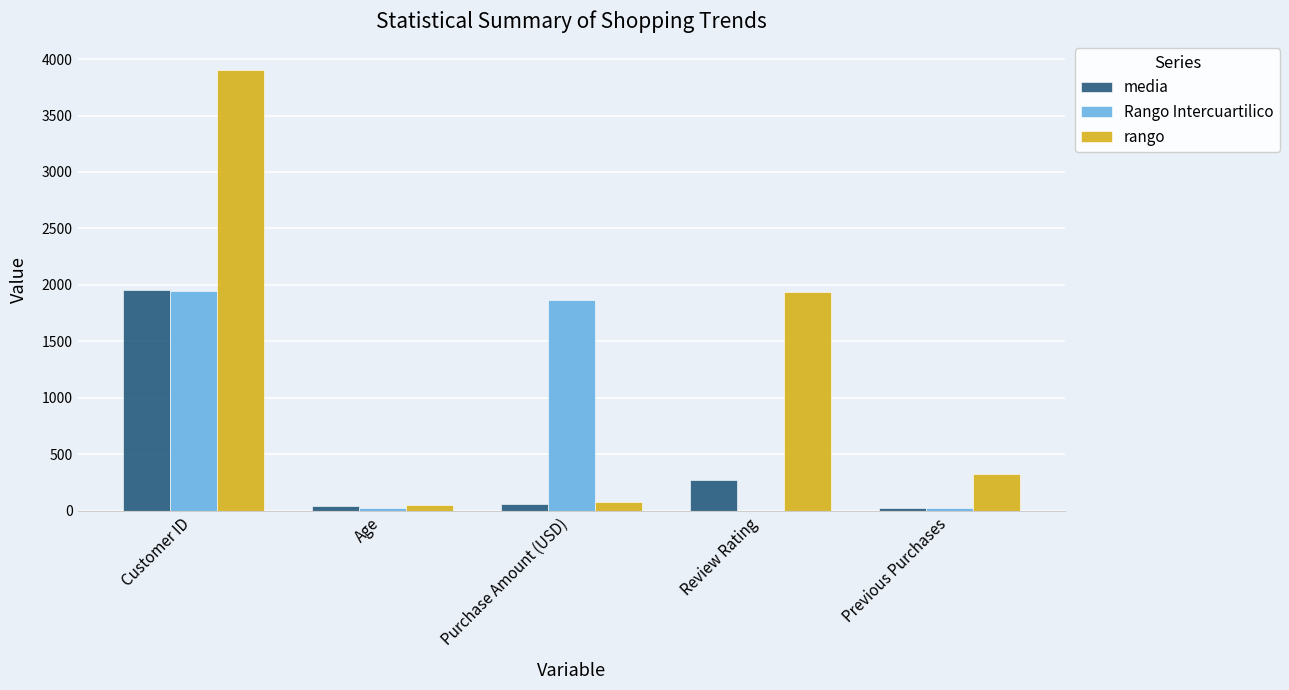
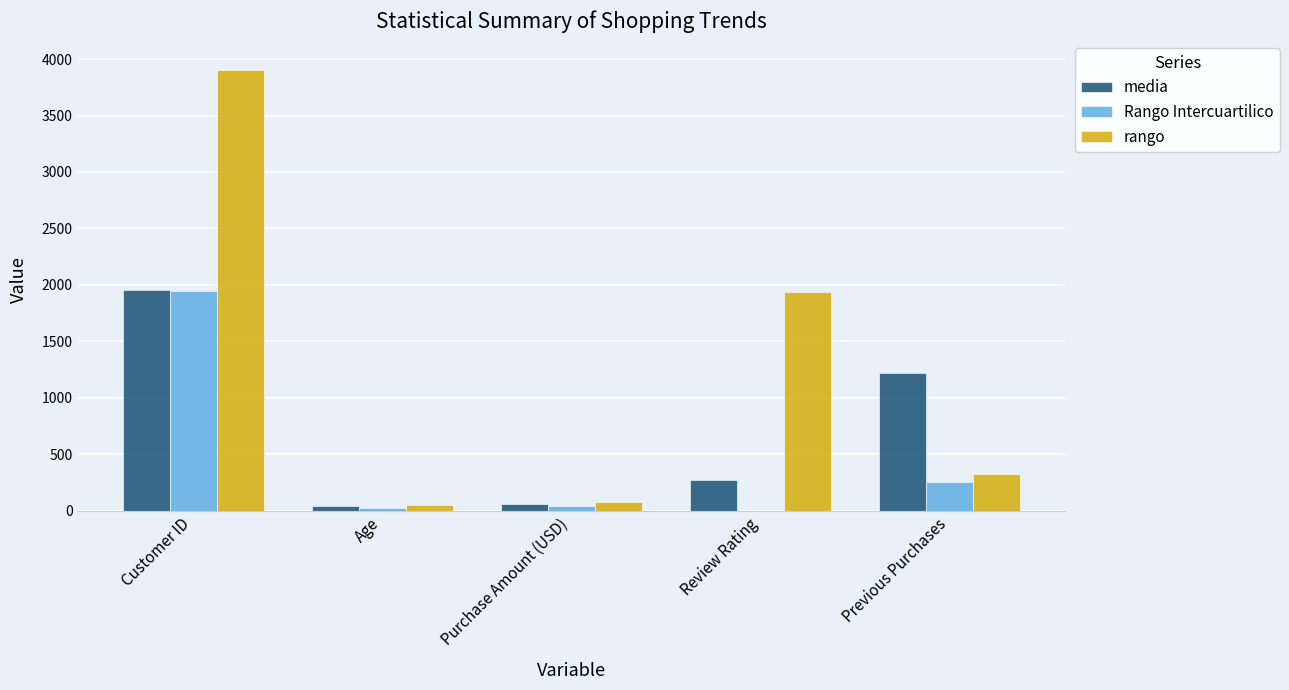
  {
    "media": {
      "Customer ID": 1950,
      "Age": 40,
      "Purchase Amount (USD)": 60,
      "Review Rating": 270,
-     "Previous Purchases": 30
+     "Previous Purchases": 1220
    },
    "Rango Intercuartilico": {
      "Customer ID": 1950,
      "Age": 30,
-     "Purchase Amount (USD)": 1870,
-     "Previous Purchases": 30
+     "Purchase Amount (USD)": 40,
+     "Previous Purchases": 250
    },
    "rango": {
      "Customer ID": 3900,
      "Age": 50,
      "Purchase Amount (USD)": 80,
      "Review Rating": 1940,
      "Previous Purchases": 320
    }
  }
